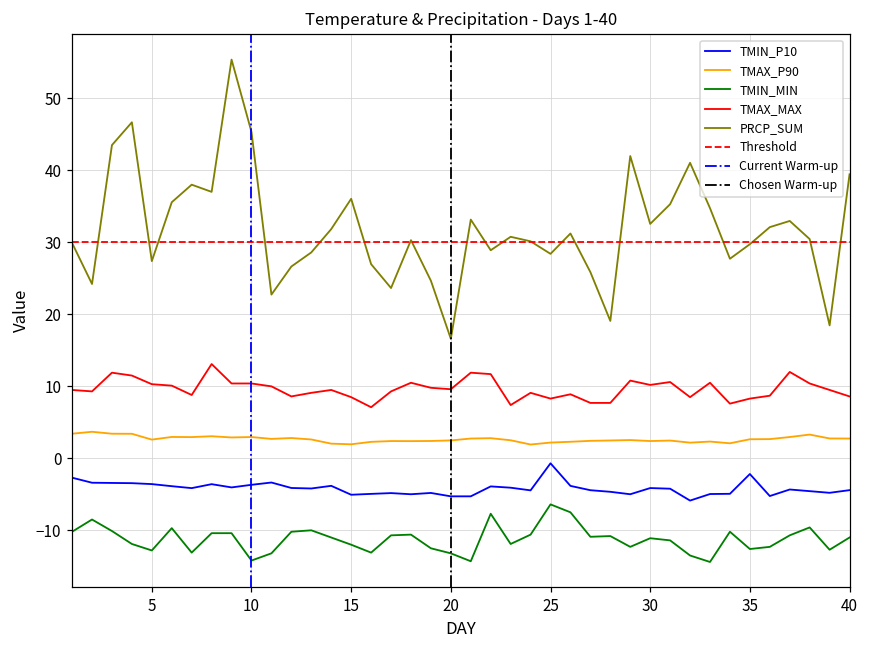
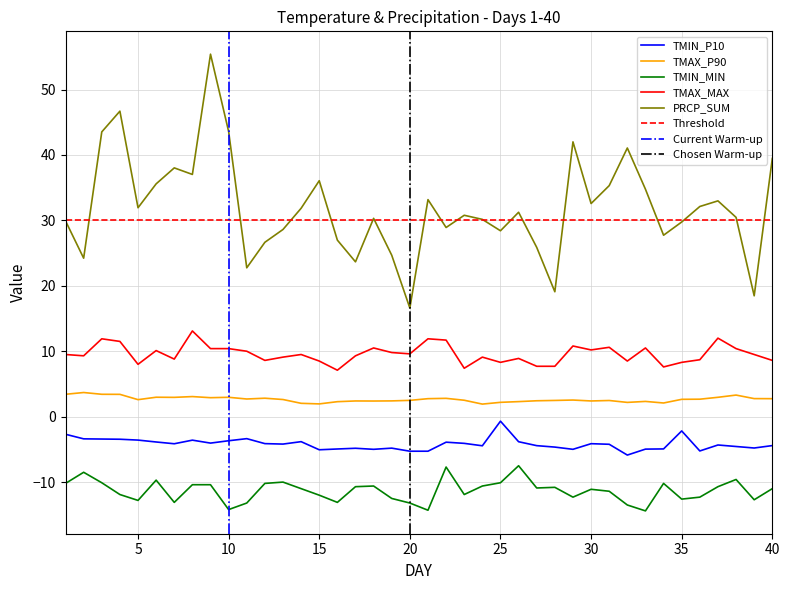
  {
    "TMIN_P10": {
      "5": -4,
      "10": -4,
      "15": -5,
      "20": -5,
      "25": -1,
      "30": -4,
      "35": -2,
      "40": -4
    },
    "TMAX_P90": {
      "5": 3,
      "10": 3,
      "15": 2,
      "20": 2,
      "25": 2,
      "30": 2,
      "35": 3,
      "40": 3
    },
    "TMIN_MIN": {
      "5": -13,
      "10": -14,
      "15": -12,
      "20": -13,
-     "25": -6,
+     "25": -10,
      "30": -11,
      "35": -13,
      "40": -11
    },
    "TMAX_MAX": {
-     "5": 10,
+     "5": 8,
      "10": 10,
      "15": 9,
      "20": 10,
      "25": 8,
      "30": 10,
      "35": 8,
      "40": 9
    },
    "PRCP_SUM": {
-     "5": 27,
-     "10": 45,
+     "5": 32,
+     "10": 44,
      "15": 36,
      "20": 17,
      "25": 28,
      "30": 33,
      "35": 30,
      "40": 39
    }
  }
